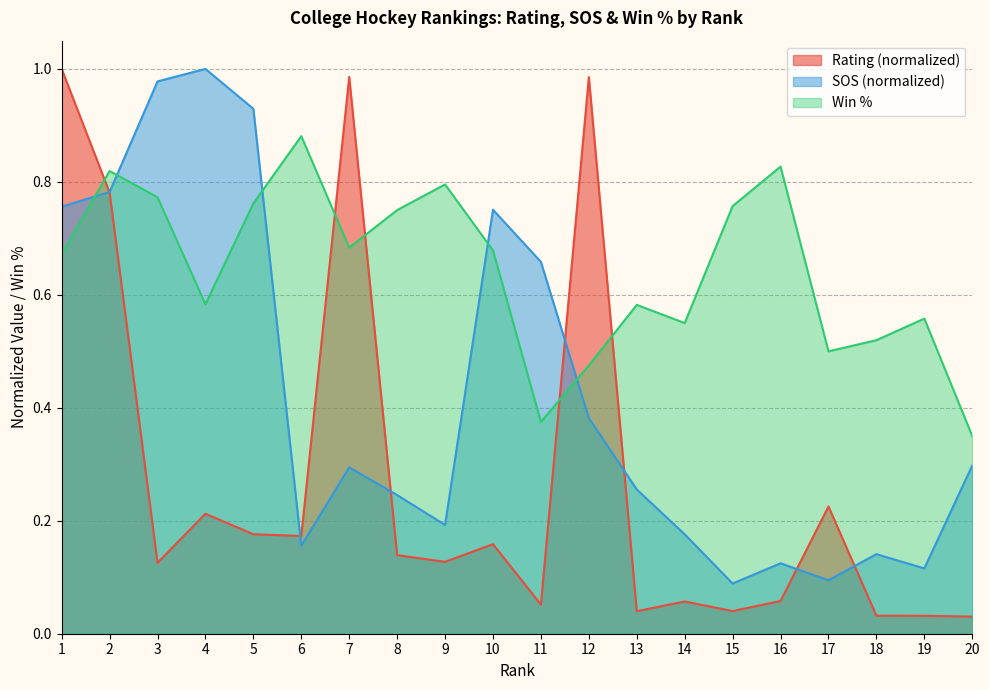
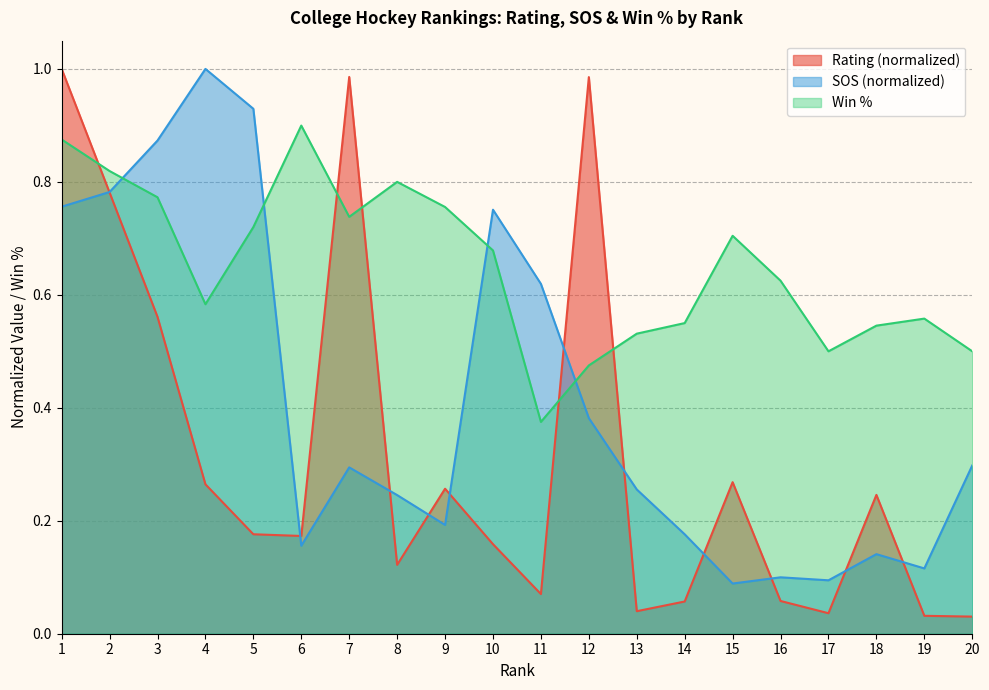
  {
    "Rating (normalized)": {
      "1": 1.00,
-     "3": 0.13,
-     "4": 0.21,
+     "3": 0.56,
+     "4": 0.26,
      "5": 0.18,
      "6": 0.17,
      "7": 0.99,
-     "8": 0.14,
-     "9": 0.13,
+     "8": 0.12,
+     "9": 0.26,
      "10": 0.16,
-     "11": 0.05,
+     "11": 0.07,
      "12": 0.99,
      "13": 0.04,
      "14": 0.06,
-     "15": 0.04,
+     "15": 0.27,
      "16": 0.06,
-     "17": 0.23,
-     "18": 0.03,
+     "17": 0.04,
+     "18": 0.25,
      "19": 0.03,
      "20": 0.03
    },
    "SOS (normalized)": {
      "1": 0.76,
-     "3": 0.98,
+     "3": 0.87,
      "4": 1.00,
      "5": 0.93,
      "6": 0.16,
      "7": 0.29,
      "8": 0.25,
      "9": 0.19,
      "10": 0.75,
-     "11": 0.66,
+     "11": 0.62,
      "12": 0.38,
      "13": 0.26,
      "14": 0.18,
      "15": 0.09,
-     "16": 0.12,
+     "16": 0.10,
      "17": 0.09,
      "18": 0.14,
      "19": 0.12,
      "20": 0.30
    },
    "Win %": {
-     "1": 0.67,
+     "1": 0.88,
      "2": 0.82,
      "3": 0.77,
      "4": 0.58,
-     "5": 0.76,
-     "6": 0.88,
-     "7": 0.68,
-     "8": 0.75,
-     "9": 0.80,
+     "5": 0.72,
+     "6": 0.90,
+     "7": 0.74,
+     "8": 0.80,
+     "9": 0.76,
      "10": 0.68,
      "11": 0.38,
      "12": 0.48,
-     "13": 0.58,
+     "13": 0.53,
      "14": 0.55,
-     "15": 0.76,
-     "16": 0.83,
+     "15": 0.70,
+     "16": 0.63,
      "17": 0.50,
-     "18": 0.52,
+     "18": 0.55,
      "19": 0.56,
-     "20": 0.35
+     "20": 0.50
    }
  }
